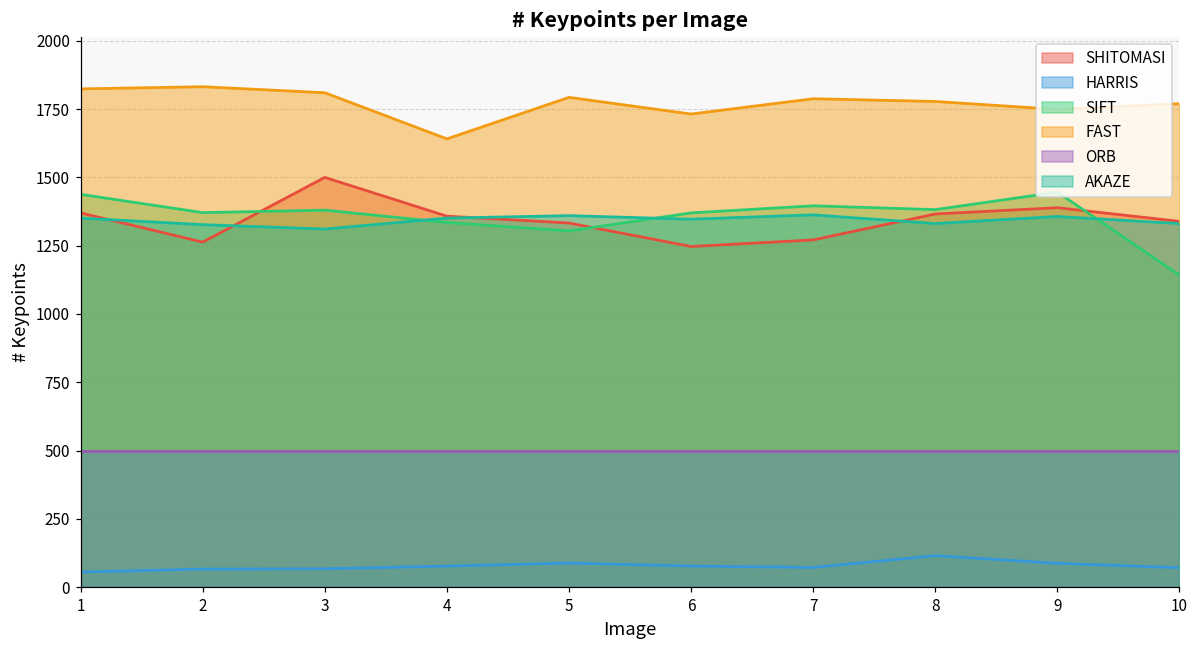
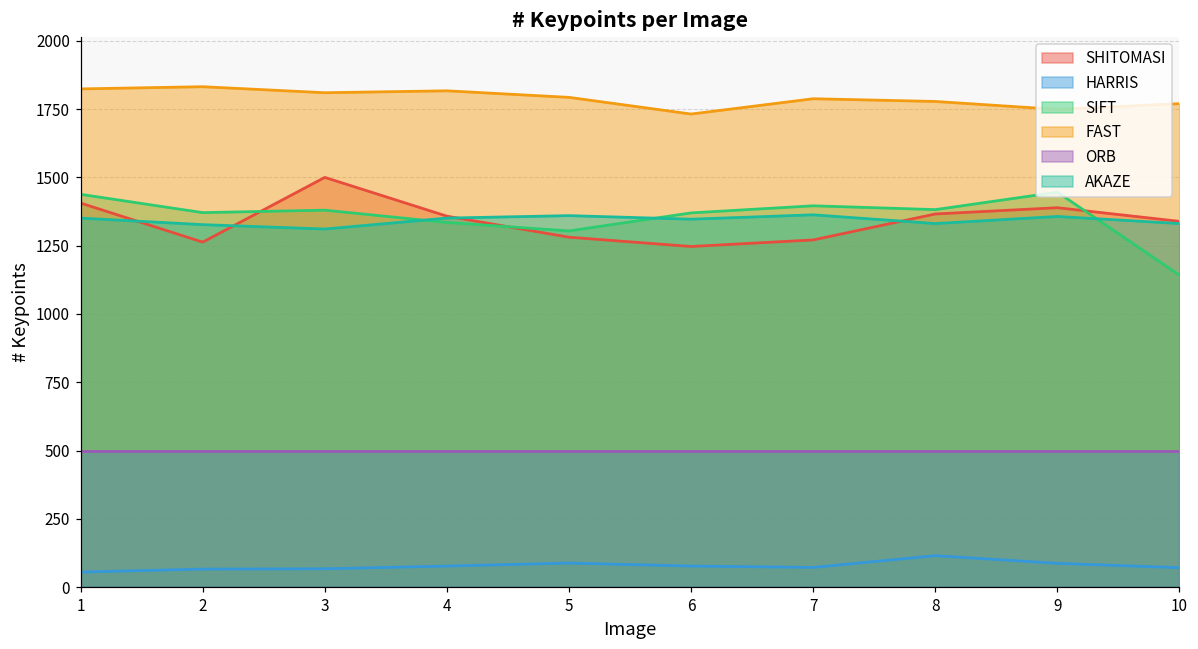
  {
    "SHITOMASI": {
-     "1": 1370,
+     "1": 1410,
      "2": 1260,
      "3": 1500,
-     "5": 1330,
+     "5": 1280,
      "6": 1250,
      "7": 1270,
      "8": 1370,
      "9": 1390
    },
    "FAST": {
      "1": 1820,
      "2": 1830,
      "3": 1810,
-     "4": 1640,
+     "4": 1820,
      "5": 1790,
      "6": 1730,
      "7": 1790,
      "8": 1780,
      "10": 1770
    },
    "ORB": {
      "1": 500,
      "2": 500,
      "3": 500,
      "4": 500,
      "5": 500,
      "6": 500,
      "7": 500,
      "8": 500,
      "9": 500,
      "10": 500
    }
  }
